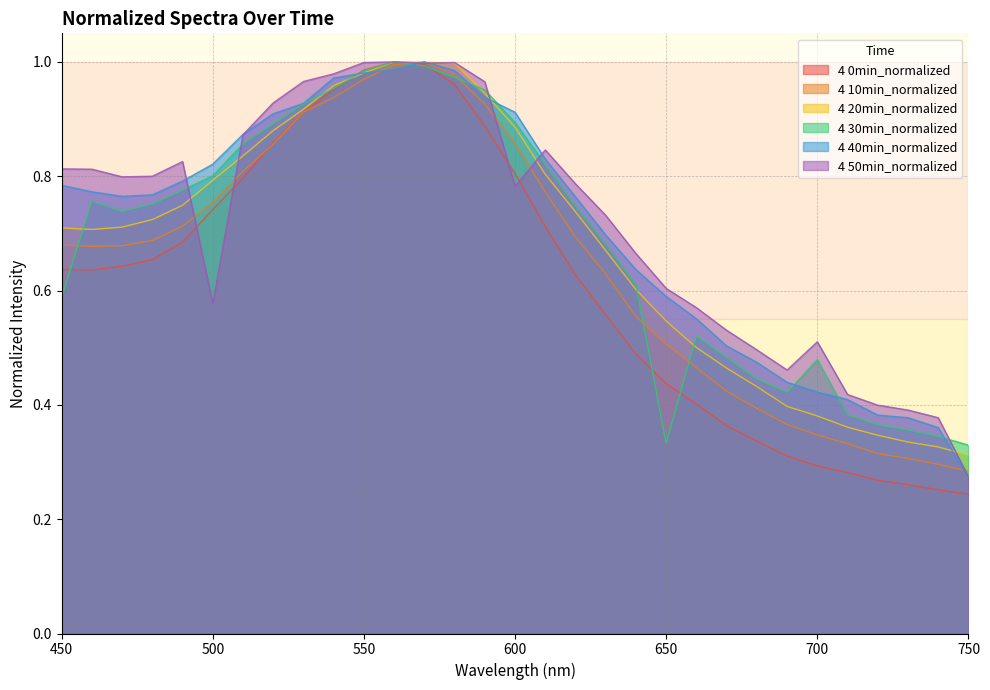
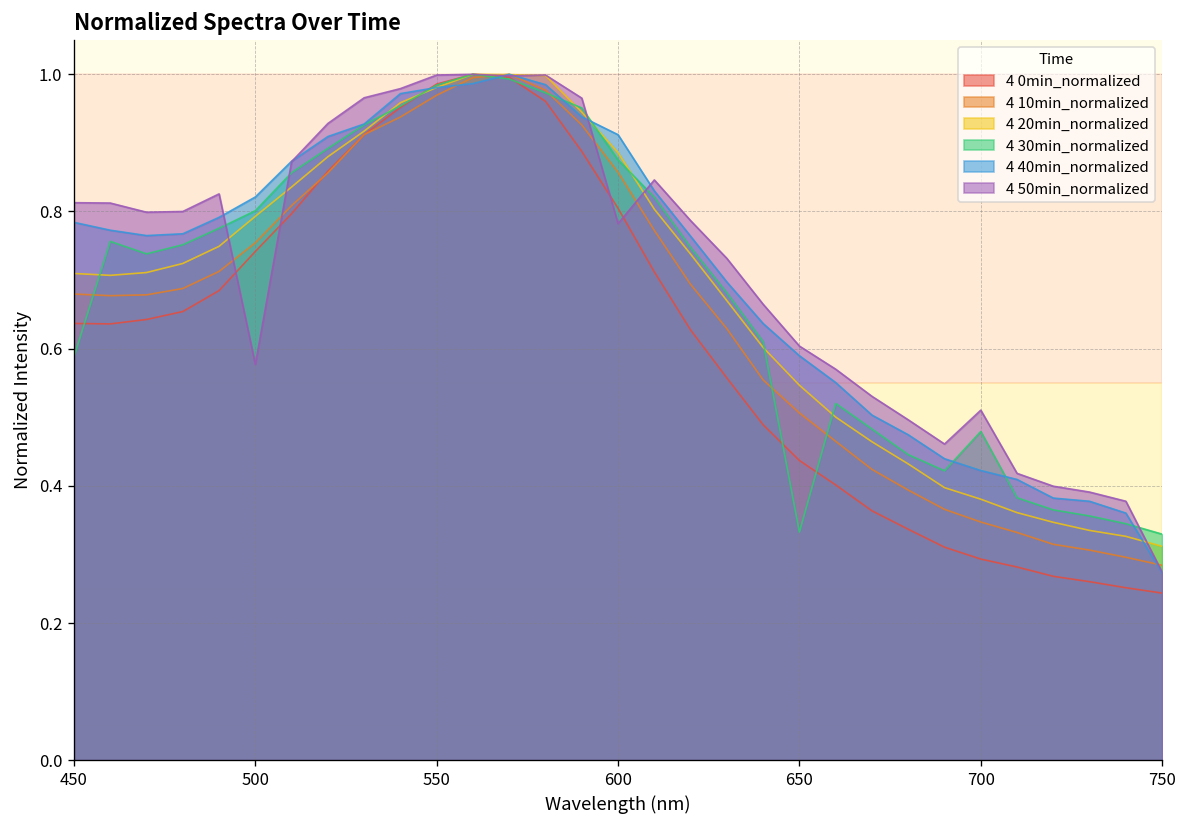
  {
    "4 20min_normalized": {
      "450": 0.71,
      "500": 0.79,
      "600": 0.89,
      "650": 0.55,
      "700": 0.38,
      "750": 0.31
    },
    "4 30min_normalized": {
      "450": 0.59,
      "500": 0.80,
-     "600": 0.89,
+     "600": 0.88,
      "650": 0.33,
      "700": 0.48,
      "750": 0.33
    },
    "4 40min_normalized": {
      "450": 0.78,
      "500": 0.82,
      "600": 0.91,
      "650": 0.59,
      "700": 0.42
    },
    "4 50min_normalized": {
      "450": 0.81,
      "500": 0.58,
      "550": 1.00,
      "600": 0.78,
      "650": 0.60,
      "700": 0.51
    }
  }
